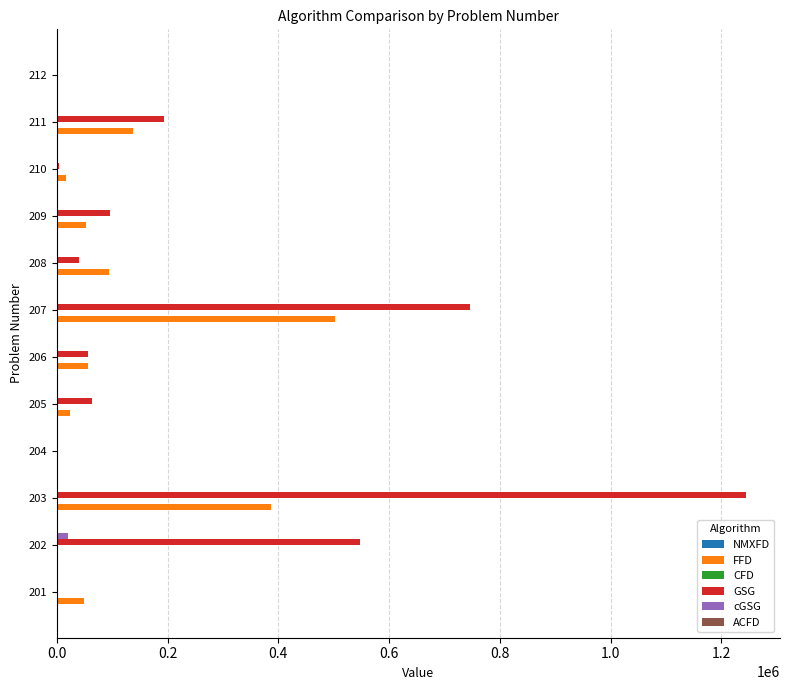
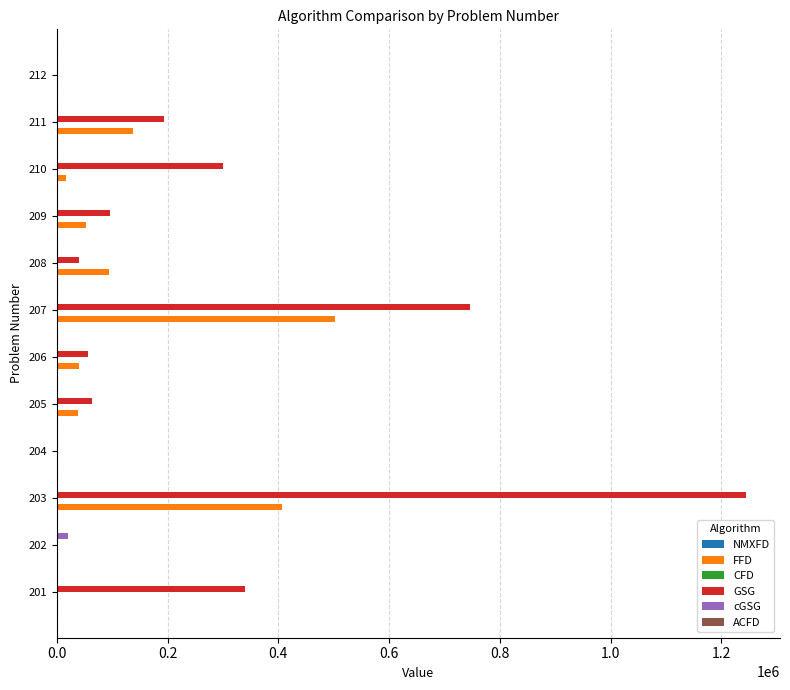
  {
    "FFD": {
      "211": 140000,
      "210": 20000,
      "209": 50000,
      "208": 90000,
      "207": 500000,
-     "206": 60000,
-     "205": 20000,
-     "203": 390000,
-     "201": 50000
+     "206": 40000,
+     "205": 40000,
+     "203": 410000,
+     "201": 0
    },
    "GSG": {
      "211": 190000,
-     "210": 0,
+     "210": 300000,
      "209": 100000,
      "208": 40000,
      "207": 750000,
      "206": 60000,
      "205": 60000,
      "203": 1240000,
-     "202": 550000,
-     "201": 0
+     "202": 0,
+     "201": 340000
    },
    "cGSG": {
      "202": 20000
    }
  }
